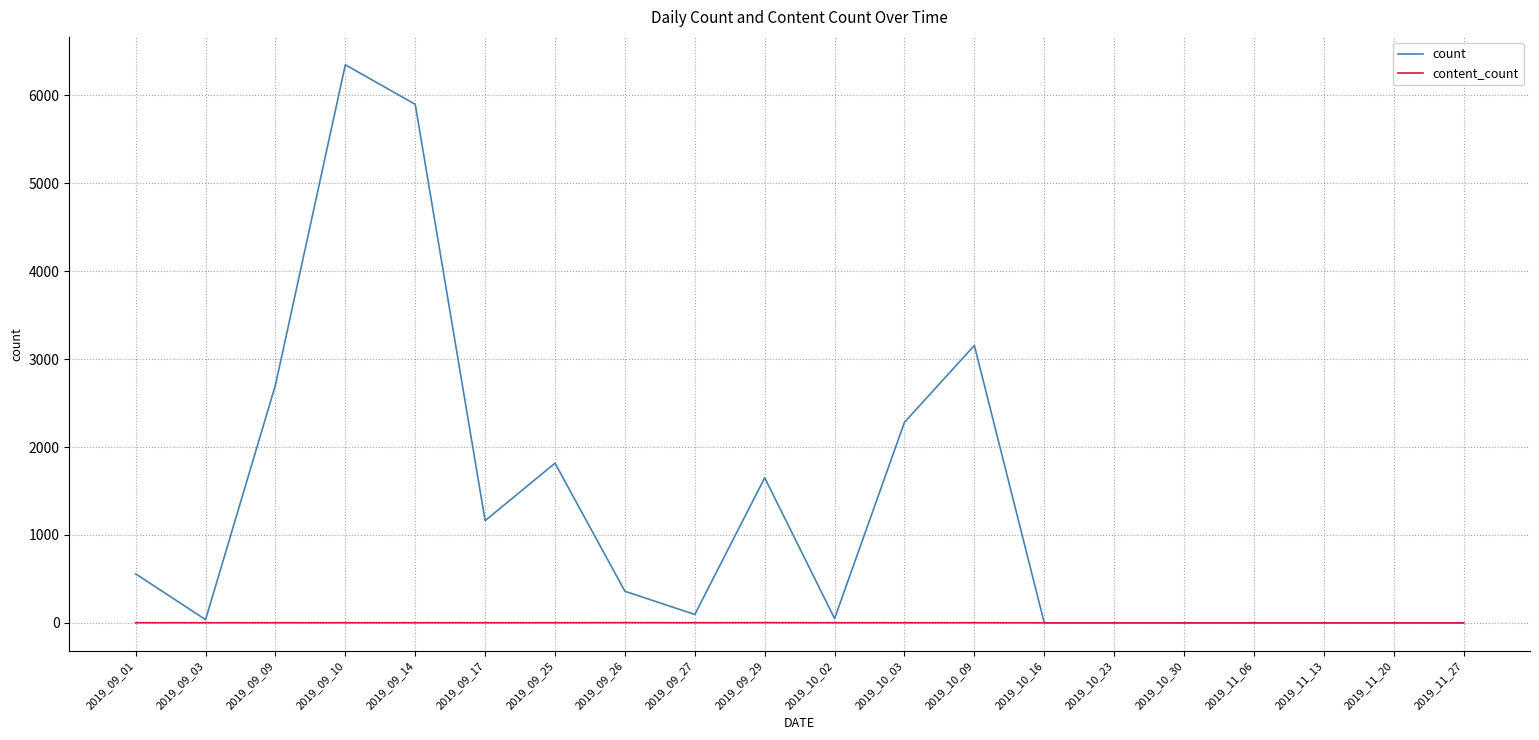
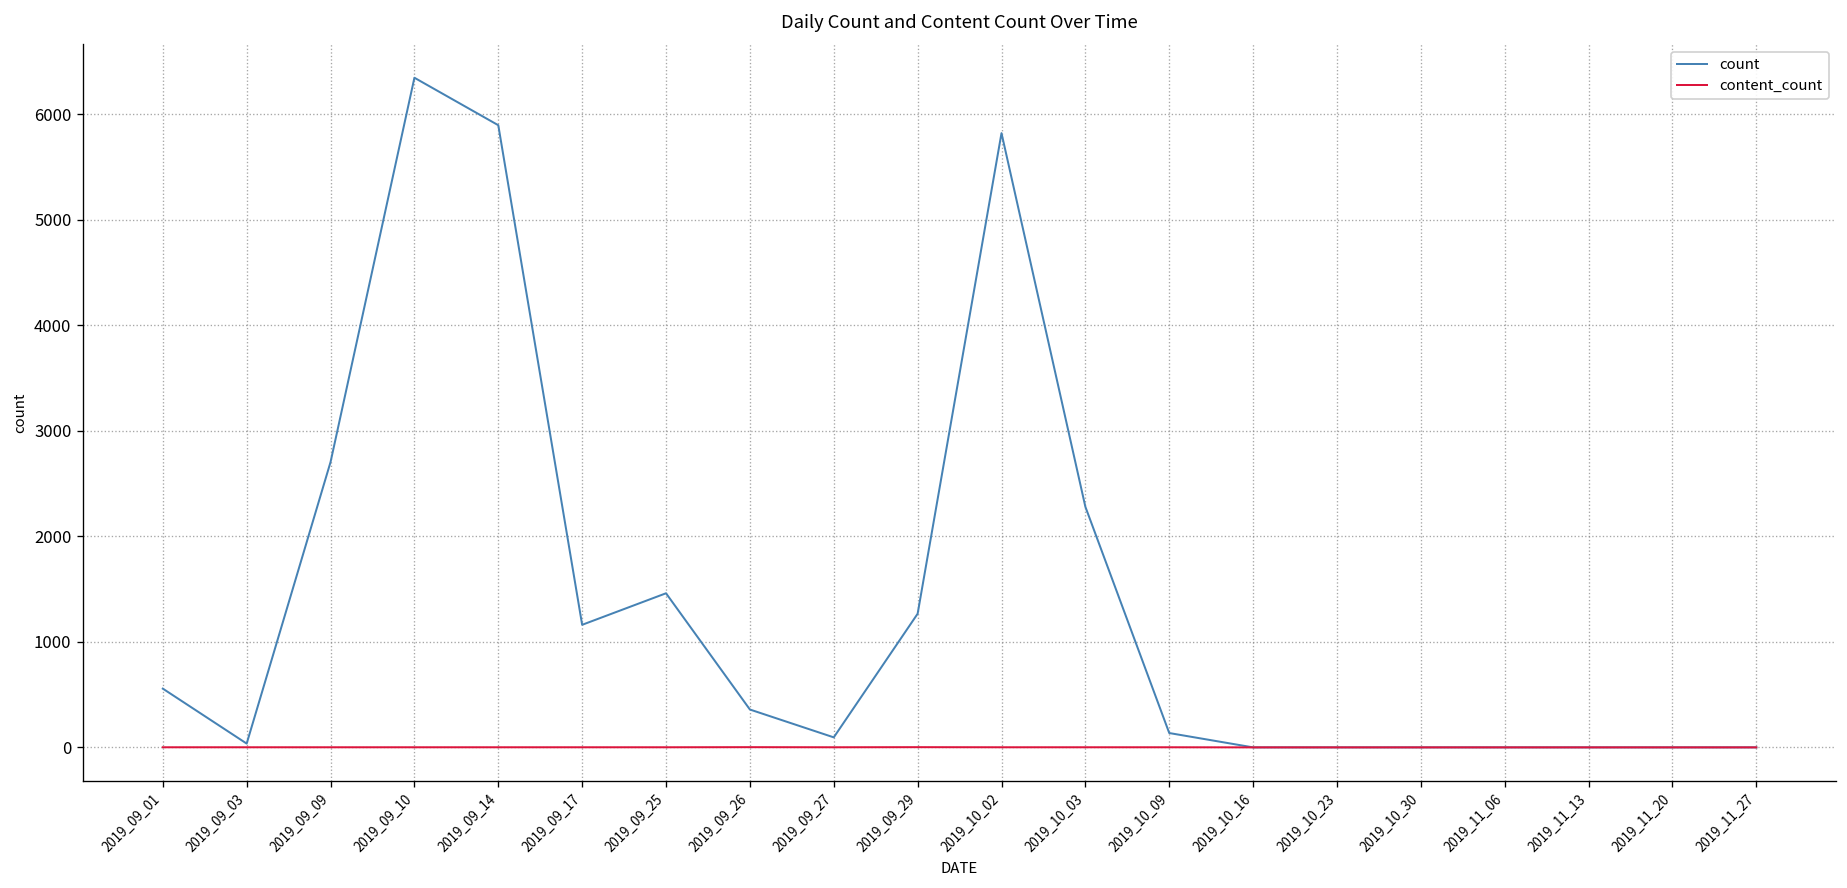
  {
    "count": {
      "2019_09_01": 600,
      "2019_09_03": 0,
      "2019_09_09": 2700,
      "2019_09_10": 6300,
      "2019_09_14": 5900,
      "2019_09_17": 1200,
-     "2019_09_25": 1800,
+     "2019_09_25": 1500,
      "2019_09_26": 400,
      "2019_09_27": 100,
-     "2019_09_29": 1700,
-     "2019_10_02": 0,
+     "2019_09_29": 1300,
+     "2019_10_02": 5800,
      "2019_10_03": 2300,
-     "2019_10_09": 3200
+     "2019_10_09": 100
    },
    "content_count": {
      "2019_09_01": 0,
      "2019_09_03": 0,
      "2019_09_09": 0,
      "2019_09_10": 0,
      "2019_09_14": 0,
      "2019_09_17": 0,
      "2019_09_25": 0,
      "2019_09_26": 0,
      "2019_09_27": 0,
      "2019_09_29": 0,
      "2019_10_02": 0,
      "2019_10_03": 0,
      "2019_10_09": 0
    }
  }
